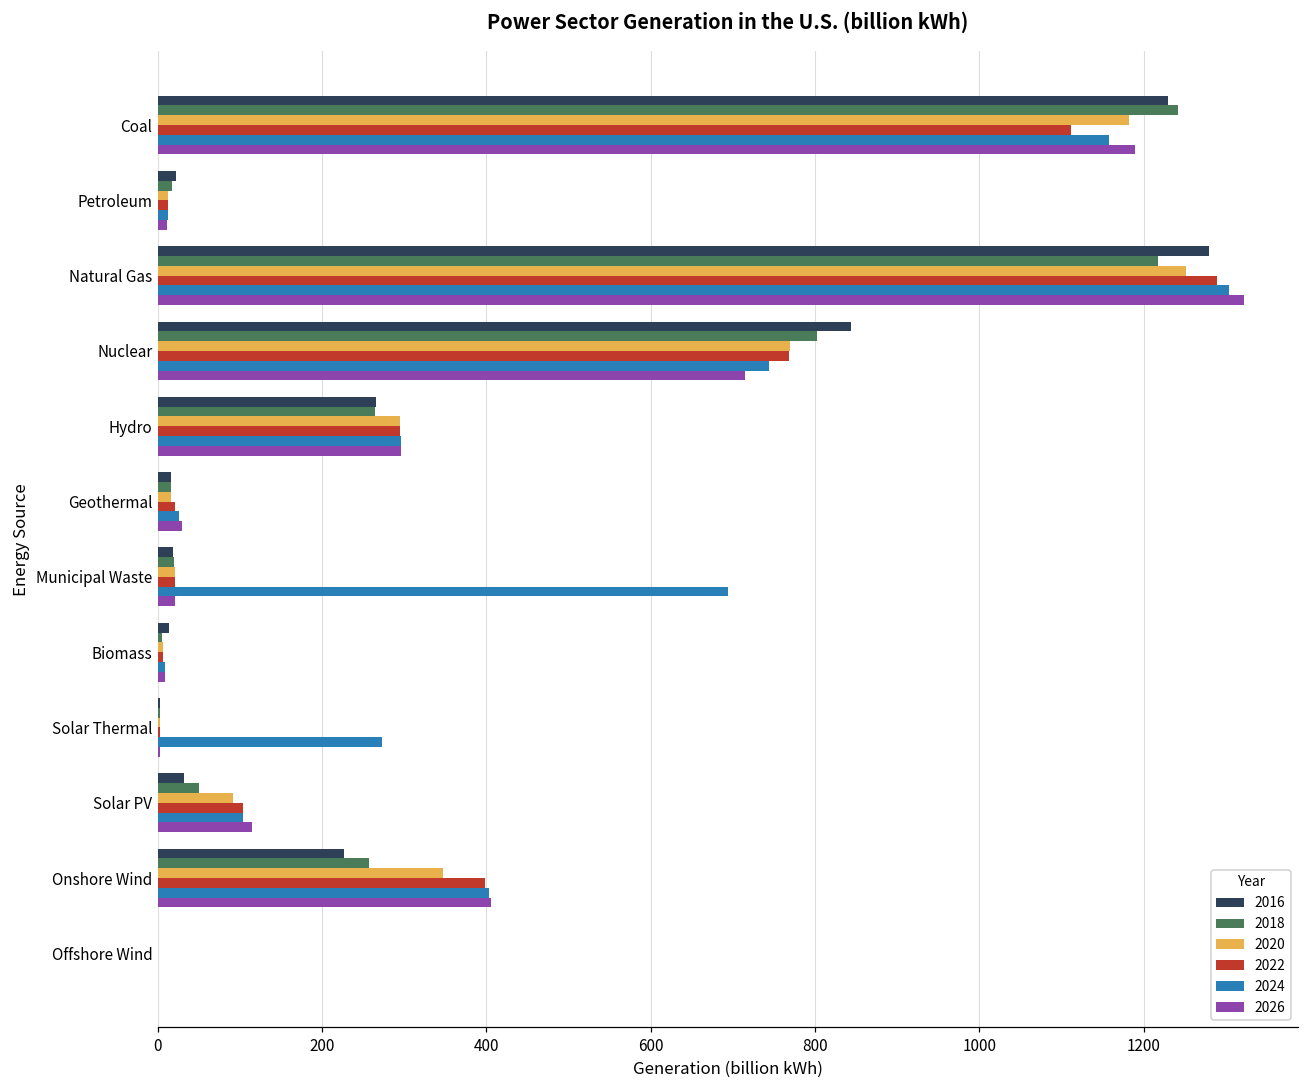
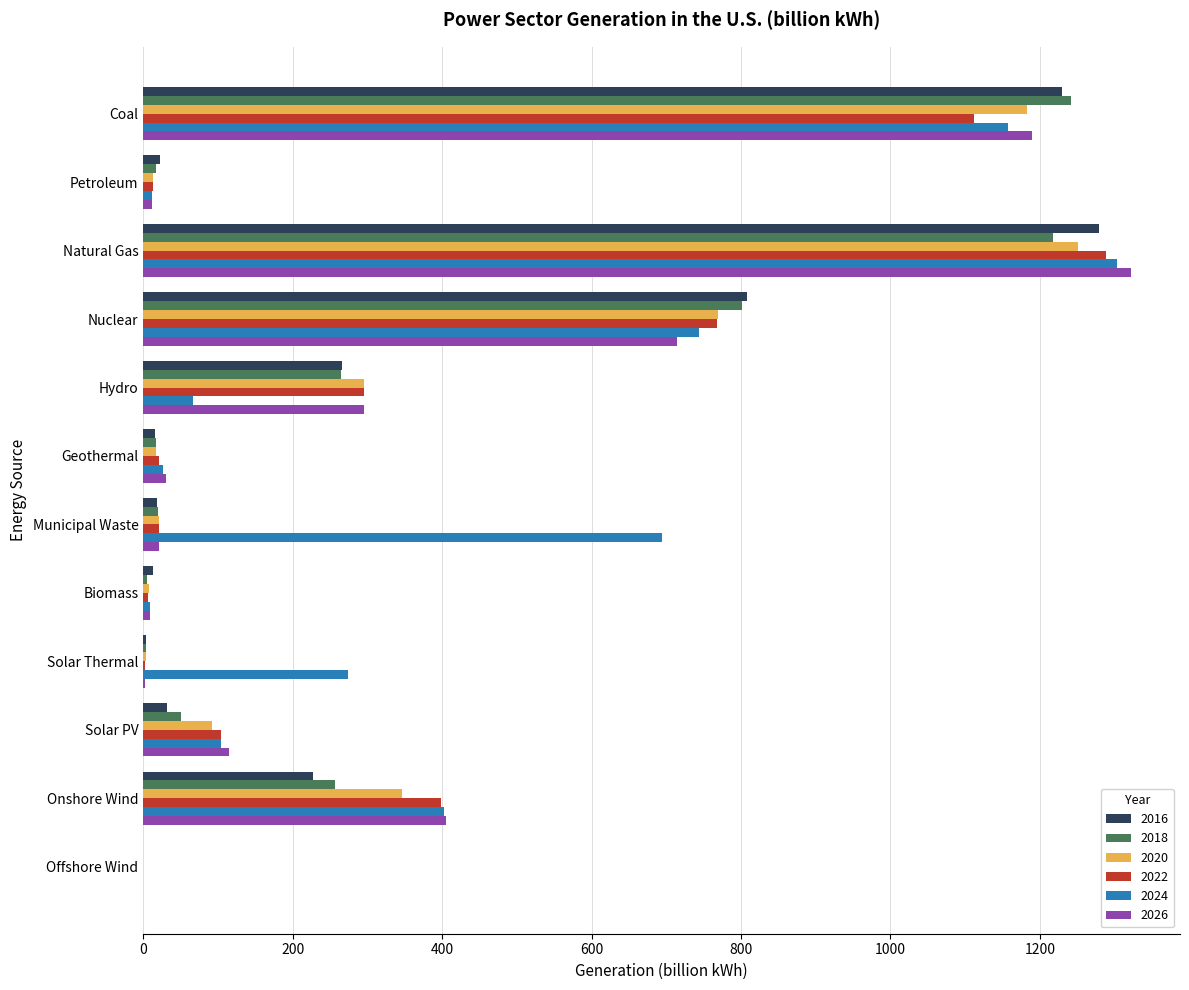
  {
    "2016": {
      "Coal": 1230,
      "Petroleum": 20,
      "Natural Gas": 1280,
-     "Nuclear": 840,
+     "Nuclear": 810,
      "Hydro": 270,
      "Geothermal": 20,
      "Municipal Waste": 20,
      "Biomass": 10,
      "Solar Thermal": 0,
      "Solar PV": 30,
      "Onshore Wind": 230,
      "Offshore Wind": 0
    },
    "2018": {
      "Coal": 1240,
      "Petroleum": 20,
      "Natural Gas": 1220,
      "Nuclear": 800,
      "Hydro": 260,
      "Geothermal": 20,
      "Municipal Waste": 20,
      "Biomass": 10,
      "Solar PV": 50,
      "Onshore Wind": 260
    },
    "2020": {
      "Coal": 1180,
      "Petroleum": 10,
      "Natural Gas": 1250,
      "Nuclear": 770,
      "Hydro": 290,
      "Geothermal": 20,
      "Municipal Waste": 20,
      "Biomass": 10,
      "Solar PV": 90,
      "Onshore Wind": 350
    },
    "2022": {
      "Coal": 1110,
      "Petroleum": 10,
      "Natural Gas": 1290,
      "Nuclear": 770,
      "Hydro": 290,
      "Geothermal": 20,
      "Municipal Waste": 20,
      "Biomass": 10,
      "Solar PV": 100,
      "Onshore Wind": 400
    },
    "2024": {
      "Coal": 1160,
      "Petroleum": 10,
      "Natural Gas": 1300,
      "Nuclear": 740,
-     "Hydro": 300,
+     "Hydro": 70,
      "Geothermal": 30,
      "Municipal Waste": 690,
      "Biomass": 10,
      "Solar Thermal": 270,
      "Solar PV": 100,
      "Onshore Wind": 400
    },
    "2026": {
      "Coal": 1190,
      "Petroleum": 10,
      "Natural Gas": 1320,
      "Nuclear": 710,
      "Hydro": 300,
      "Geothermal": 30,
      "Municipal Waste": 20,
      "Biomass": 10,
      "Solar PV": 110,
      "Onshore Wind": 410
    }
  }
